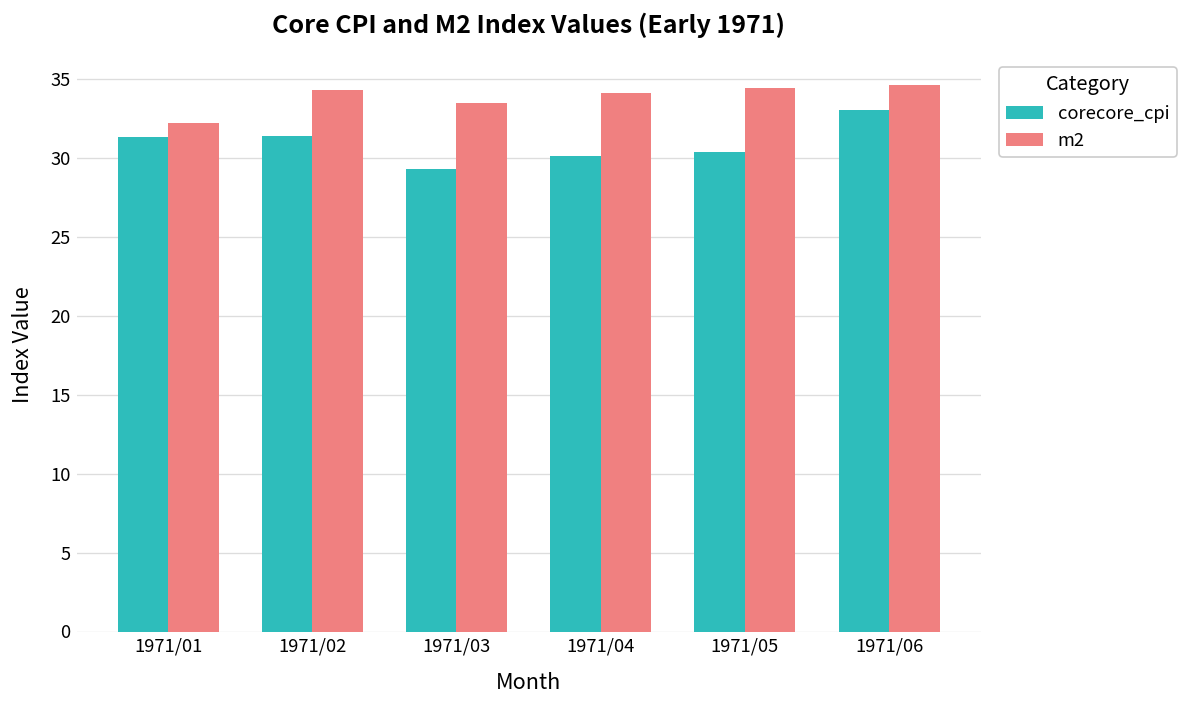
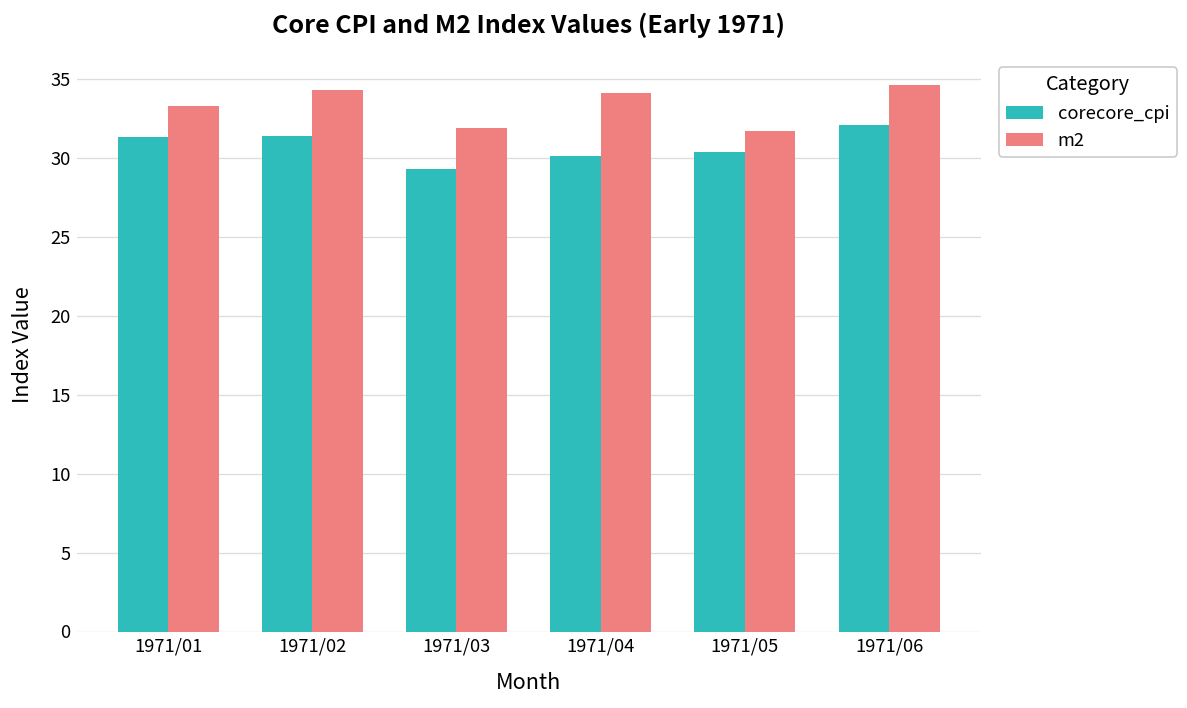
  {
    "corecore_cpi": {
      "1971/01": 31.3,
      "1971/02": 31.4,
      "1971/03": 29.3,
      "1971/04": 30.1,
      "1971/05": 30.4,
-     "1971/06": 33.0
+     "1971/06": 32.1
    },
    "m2": {
-     "1971/01": 32.2,
+     "1971/01": 33.3,
      "1971/02": 34.3,
-     "1971/03": 33.5,
+     "1971/03": 31.9,
      "1971/04": 34.1,
-     "1971/05": 34.4,
+     "1971/05": 31.7,
      "1971/06": 34.6
    }
  }
